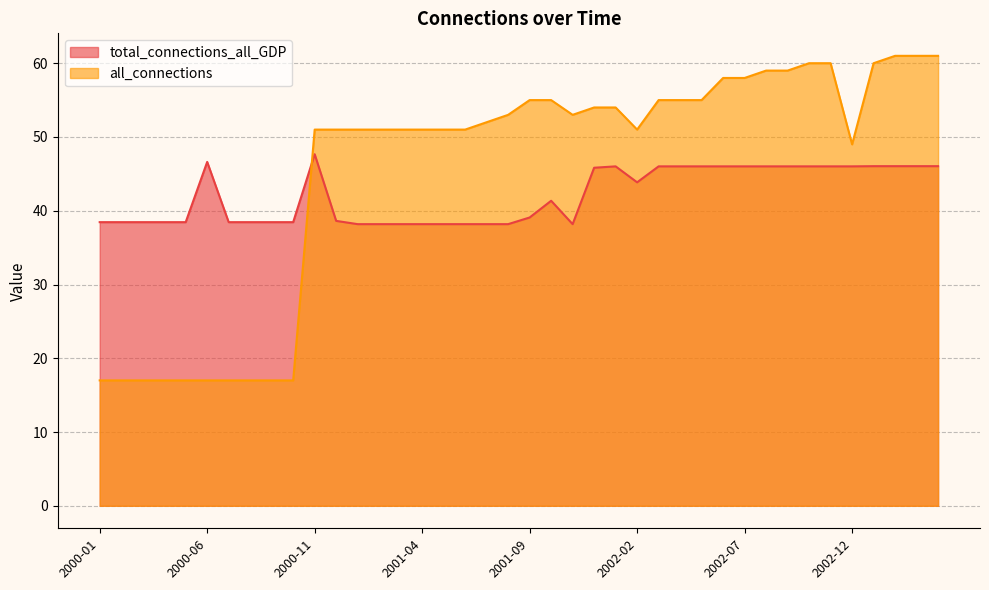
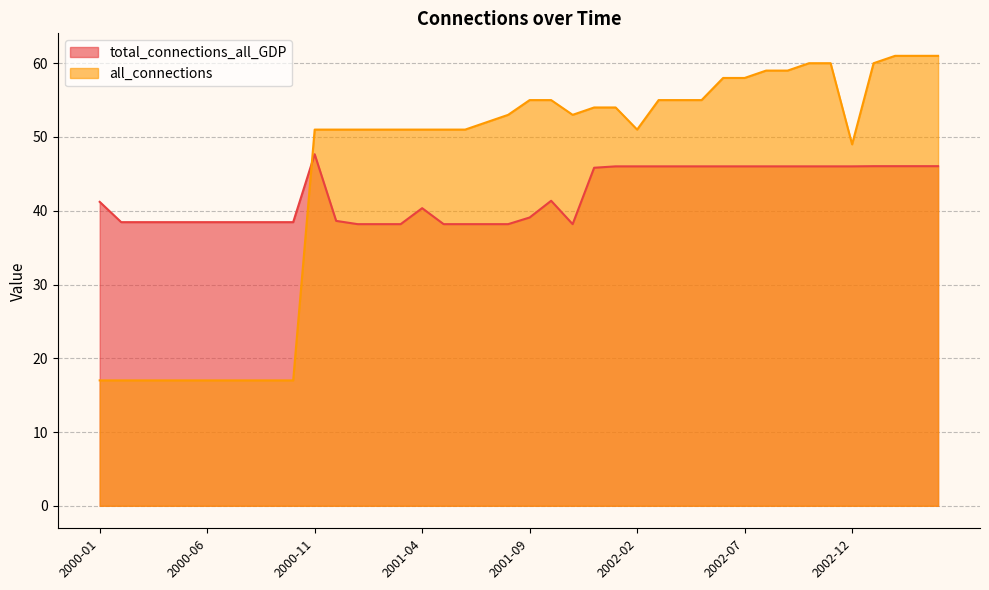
  {
    "total_connections_all_GDP": {
-     "2000-01": 38,
-     "2000-06": 47,
+     "2000-01": 41,
+     "2000-06": 38,
      "2000-11": 48,
-     "2001-04": 38,
+     "2001-04": 40,
      "2001-09": 39,
-     "2002-02": 44,
+     "2002-02": 46,
      "2002-07": 46,
      "2002-12": 46
    },
    "all_connections": {
      "2000-01": 17,
      "2000-06": 17,
      "2000-11": 51,
      "2001-04": 51,
      "2001-09": 55,
      "2002-02": 51,
      "2002-07": 58,
      "2002-12": 49
    }
  }
